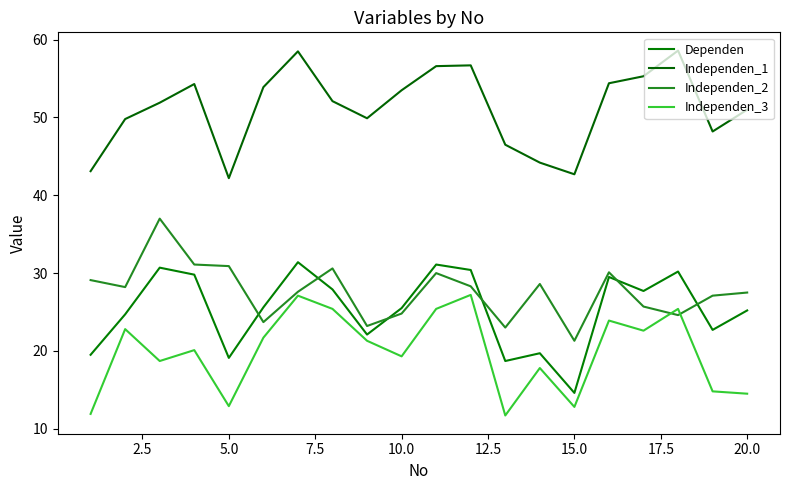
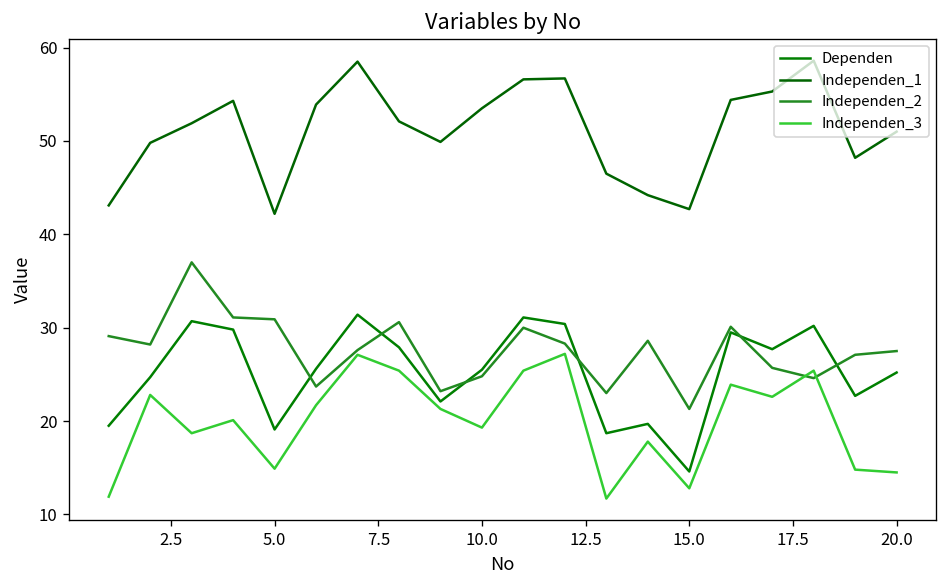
  {
    "Independen_3": {
-     "5.0": 13,
+     "5.0": 15,
      "10.0": 19,
      "15.0": 13,
      "20.0": 15
    }
  }
